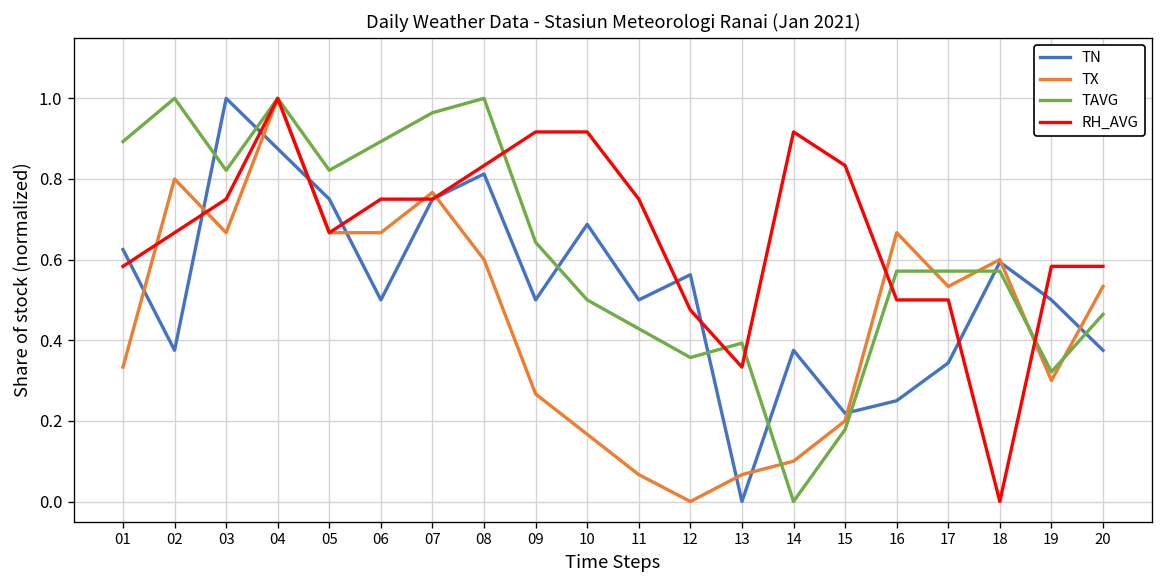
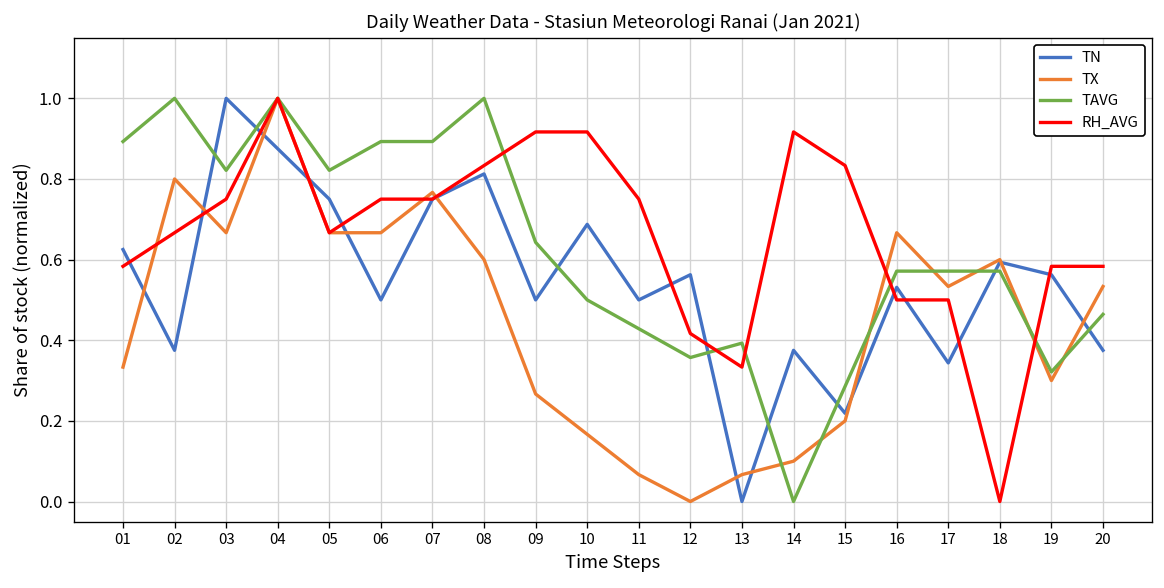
  {
    "TN": {
      "01": 0.63,
      "02": 0.37,
      "03": 1.00,
      "04": 0.88,
      "05": 0.75,
      "06": 0.50,
      "08": 0.81,
      "09": 0.50,
      "10": 0.69,
      "11": 0.50,
      "12": 0.56,
      "13": 0.00,
      "14": 0.37,
      "15": 0.22,
-     "16": 0.25,
+     "16": 0.53,
      "17": 0.34,
-     "19": 0.50,
+     "19": 0.56,
      "20": 0.37
    },
    "TX": {
      "01": 0.33,
      "02": 0.80,
      "03": 0.67,
      "06": 0.67,
      "07": 0.77,
      "08": 0.60,
      "09": 0.27,
      "10": 0.17,
      "11": 0.07,
      "12": 0.00,
      "13": 0.07,
      "14": 0.10,
      "15": 0.20,
      "16": 0.67,
      "17": 0.53,
      "19": 0.30,
      "20": 0.53
    },
    "TAVG": {
      "01": 0.89,
      "02": 1.00,
      "03": 0.82,
      "05": 0.82,
      "06": 0.89,
-     "07": 0.96,
+     "07": 0.89,
      "08": 1.00,
      "09": 0.64,
      "10": 0.50,
      "11": 0.43,
      "12": 0.36,
      "13": 0.39,
      "14": 0.00,
-     "15": 0.18,
+     "15": 0.29,
      "16": 0.57,
      "17": 0.57,
      "18": 0.57,
      "19": 0.32,
      "20": 0.46
    },
    "RH_AVG": {
      "01": 0.58,
      "02": 0.67,
      "03": 0.75,
      "06": 0.75,
      "08": 0.83,
      "09": 0.92,
      "10": 0.92,
      "11": 0.75,
-     "12": 0.48,
+     "12": 0.42,
      "13": 0.33,
      "14": 0.92,
      "15": 0.83,
      "16": 0.50,
      "17": 0.50,
      "18": 0.00,
      "19": 0.58,
      "20": 0.58
    }
  }
